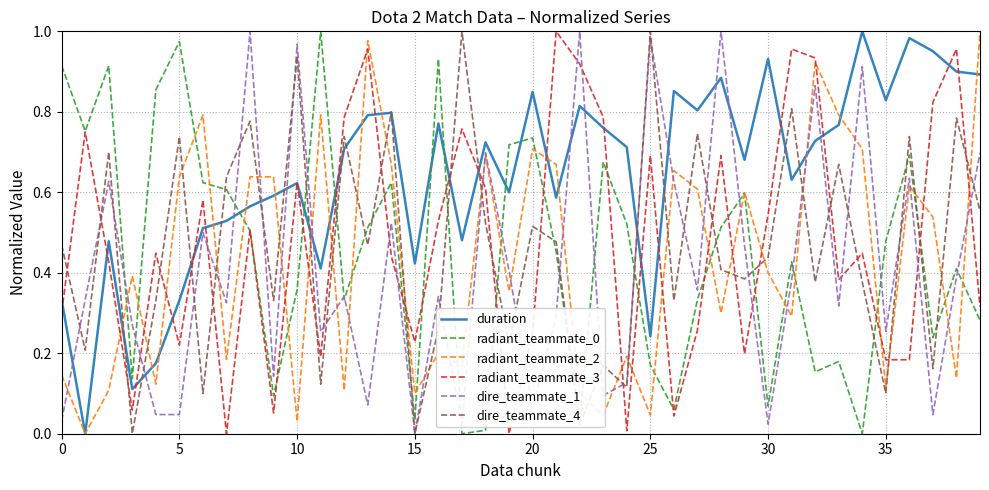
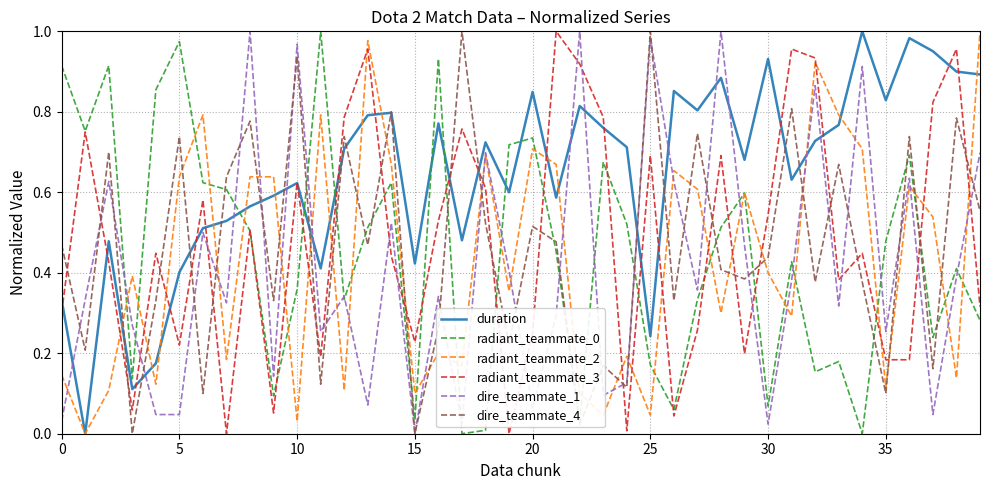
  {
    "duration": {
      "0": 0.33,
-     "5": 0.33,
+     "5": 0.40,
      "15": 0.42,
      "20": 0.85,
      "25": 0.24,
      "30": 0.93,
      "35": 0.83
    },
    "radiant_teammate_0": {
      "0": 0.91,
      "5": 0.97,
      "10": 0.36,
      "15": 0.03,
      "20": 0.74,
      "25": 0.17,
      "30": 0.07,
      "35": 0.48
    },
    "radiant_teammate_2": {
      "0": 0.15,
      "5": 0.64,
      "10": 0.03,
      "15": 0.10,
      "20": 0.71,
      "25": 0.05,
      "30": 0.40,
      "35": 0.12
    },
    "radiant_teammate_3": {
      "0": 0.30,
      "5": 0.22,
      "15": 0.23,
      "25": 0.69,
      "30": 0.54,
      "35": 0.18
    },
    "dire_teammate_1": {
      "0": 0.03,
      "5": 0.05,
      "10": 0.97,
      "25": 0.98,
      "30": 0.02,
      "35": 0.25
    },
    "dire_teammate_4": {
      "0": 0.47,
      "5": 0.74,
      "10": 0.94,
      "20": 0.52,
      "25": 1.00,
      "30": 0.44,
      "35": 0.10
    }
  }
